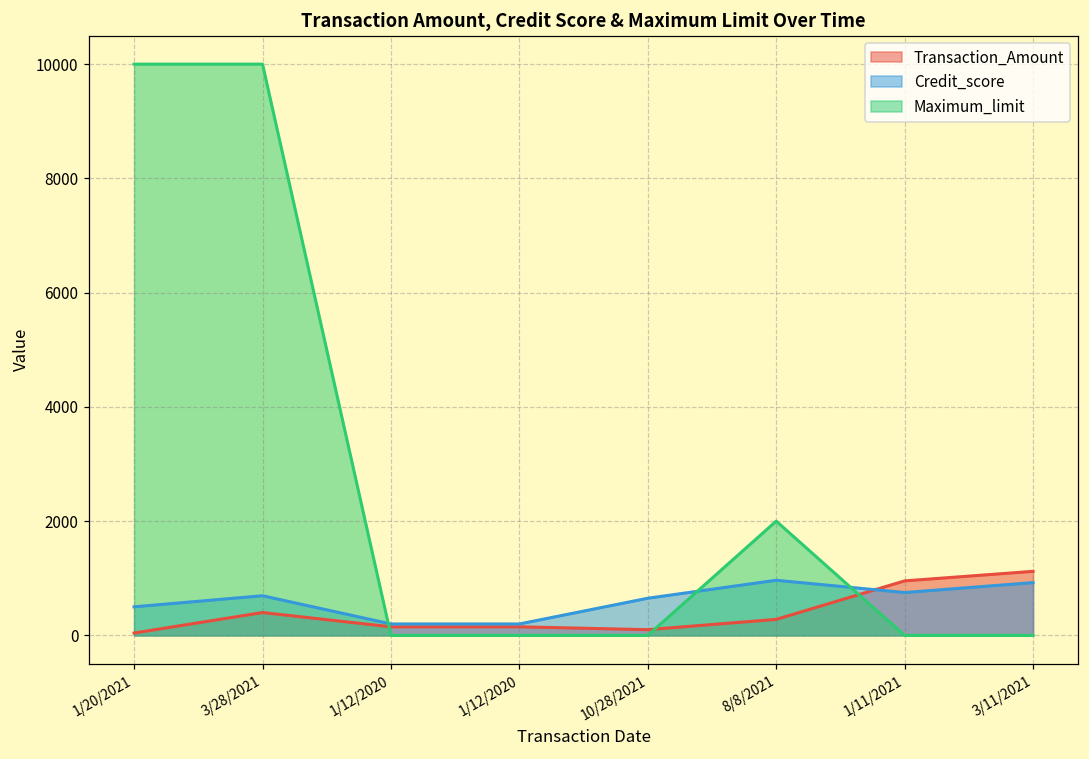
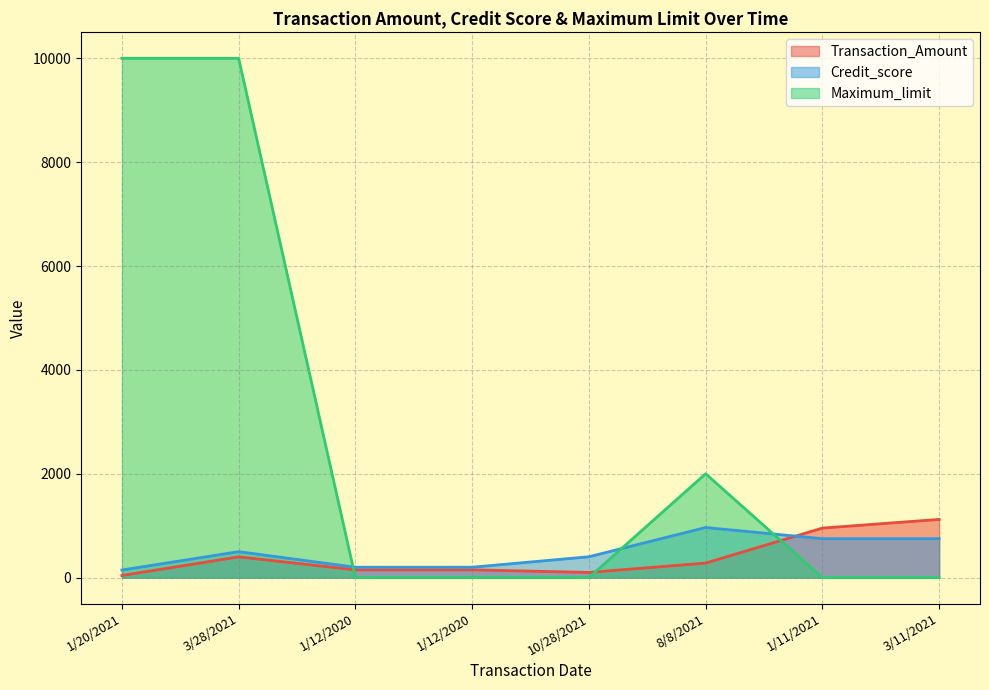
  {
    "Transaction_Amount": {
      "1/20/2021": 0,
      "3/28/2021": 400,
      "10/28/2021": 100,
      "8/8/2021": 300,
      "1/11/2021": 1000,
      "3/11/2021": 1100
    },
    "Credit_score": {
-     "1/20/2021": 500,
-     "3/28/2021": 700,
-     "10/28/2021": 700,
+     "1/20/2021": 100,
+     "3/28/2021": 500,
+     "10/28/2021": 400,
      "8/8/2021": 1000,
      "1/11/2021": 800,
-     "3/11/2021": 900
+     "3/11/2021": 800
    },
    "Maximum_limit": {
      "1/20/2021": 10000,
      "3/28/2021": 10000,
      "10/28/2021": 0,
      "8/8/2021": 2000,
      "1/11/2021": 0,
      "3/11/2021": 0
    }
  }
